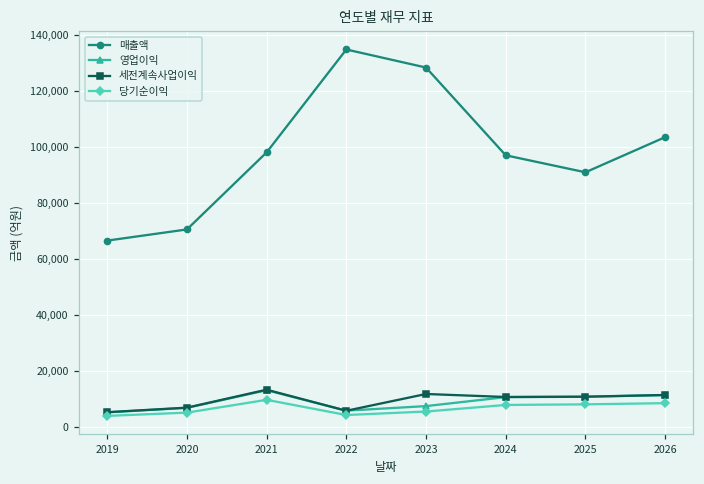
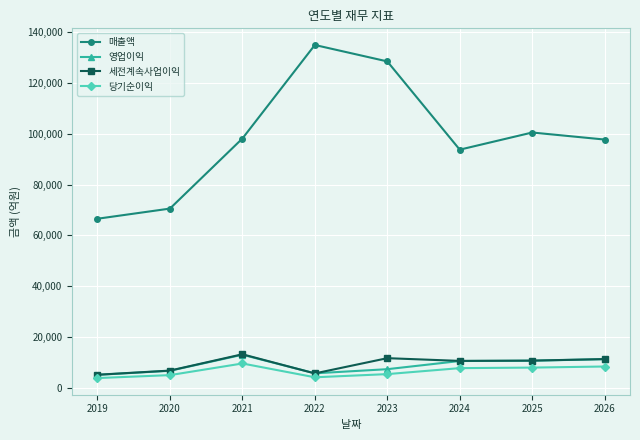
  {
    "매출액": {
      "2019": "67,000",
      "2020": "71,000",
      "2021": "98,000",
      "2022": "135,000",
      "2023": "128,000",
-     "2024": "97,000",
-     "2025": "91,000",
-     "2026": "104,000"
+     "2024": "94,000",
+     "2025": "100,000",
+     "2026": "98,000"
    },
    "세전계속사업이익": {
      "2023": "12,000"
    }
  }
